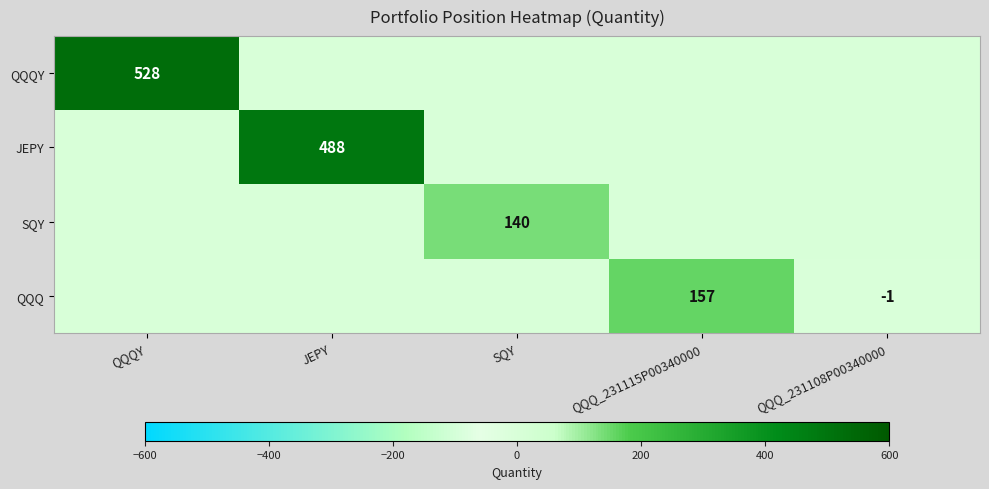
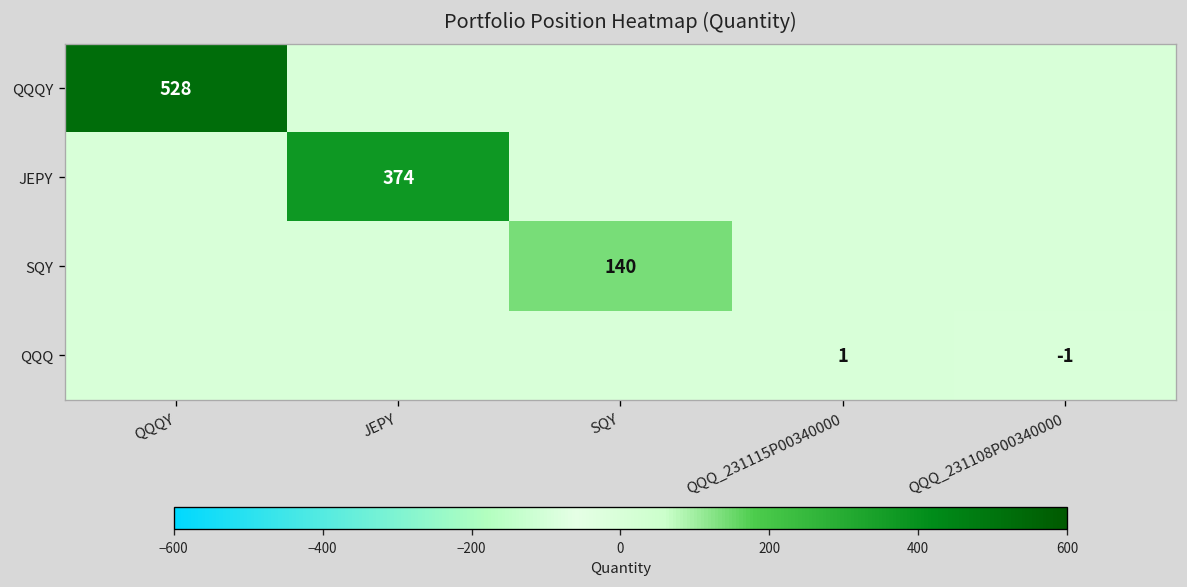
  {
    "QQQY": {
      "QQQY": 528
    },
    "JEPY": {
-     "JEPY": 488
+     "JEPY": 374
    },
    "SQY": {
      "SQY": 140
    },
    "QQQ": {
-     "QQQ_231115P00340000": 157,
+     "QQQ_231115P00340000": 1,
      "QQQ_231108P00340000": -1
    }
  }
